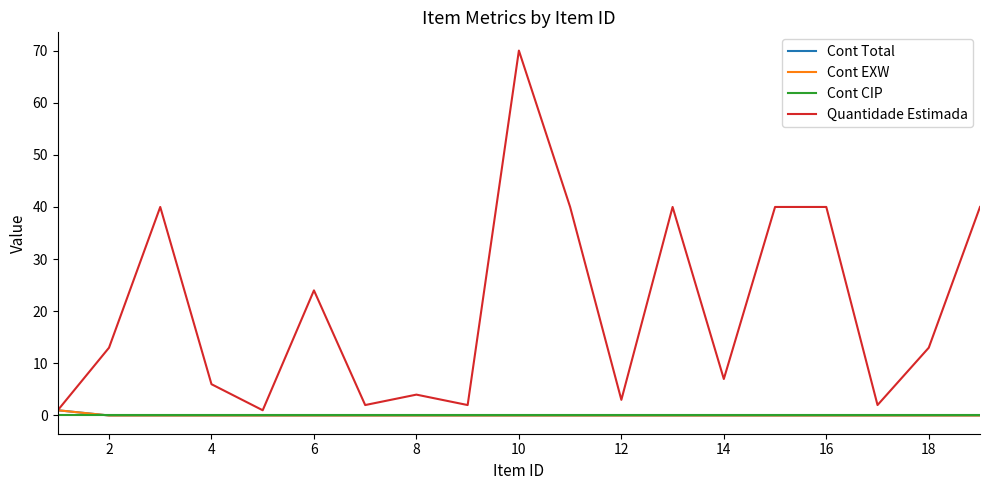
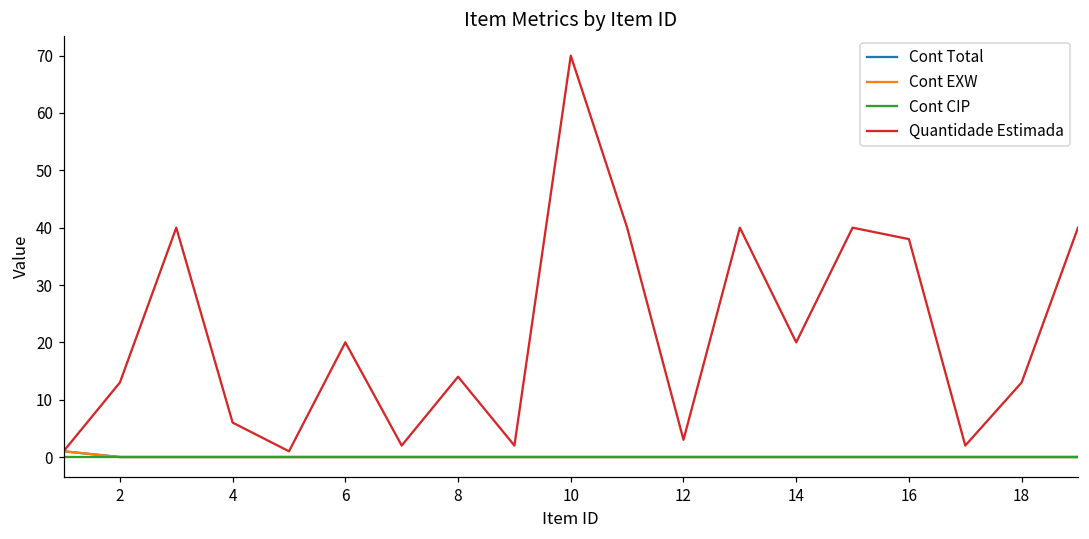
  {
    "Quantidade Estimada": {
      "2": 13,
      "4": 6,
-     "6": 24,
-     "8": 4,
+     "6": 20,
+     "8": 14,
      "10": 70,
      "12": 3,
-     "14": 7,
-     "16": 40,
+     "14": 20,
+     "16": 38,
      "18": 13
    }
  }
